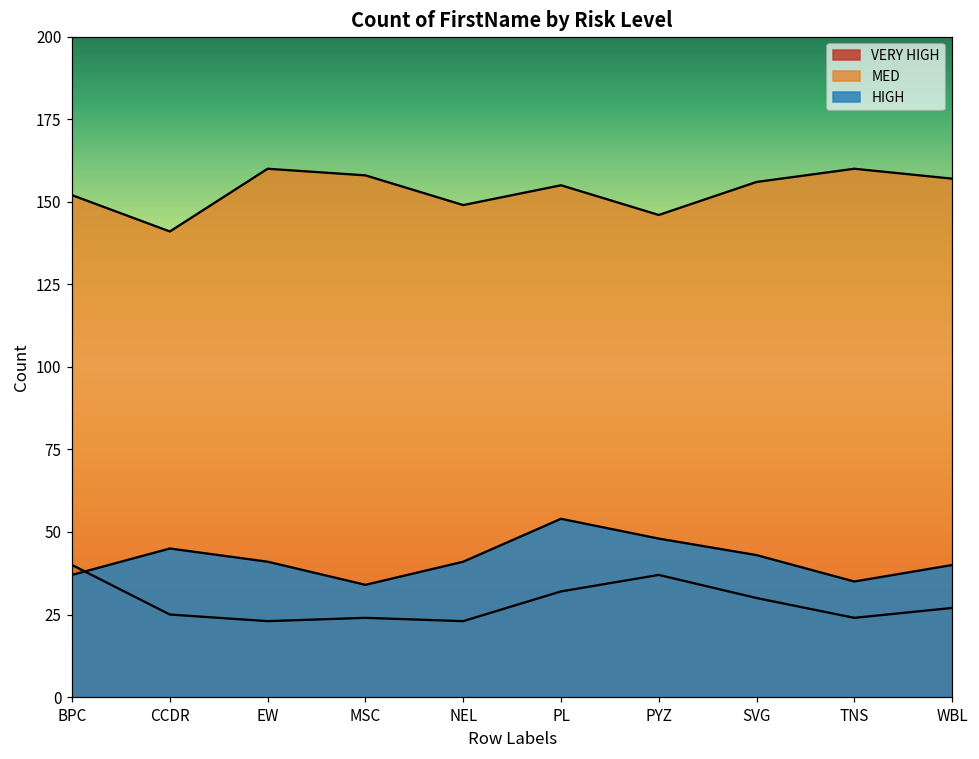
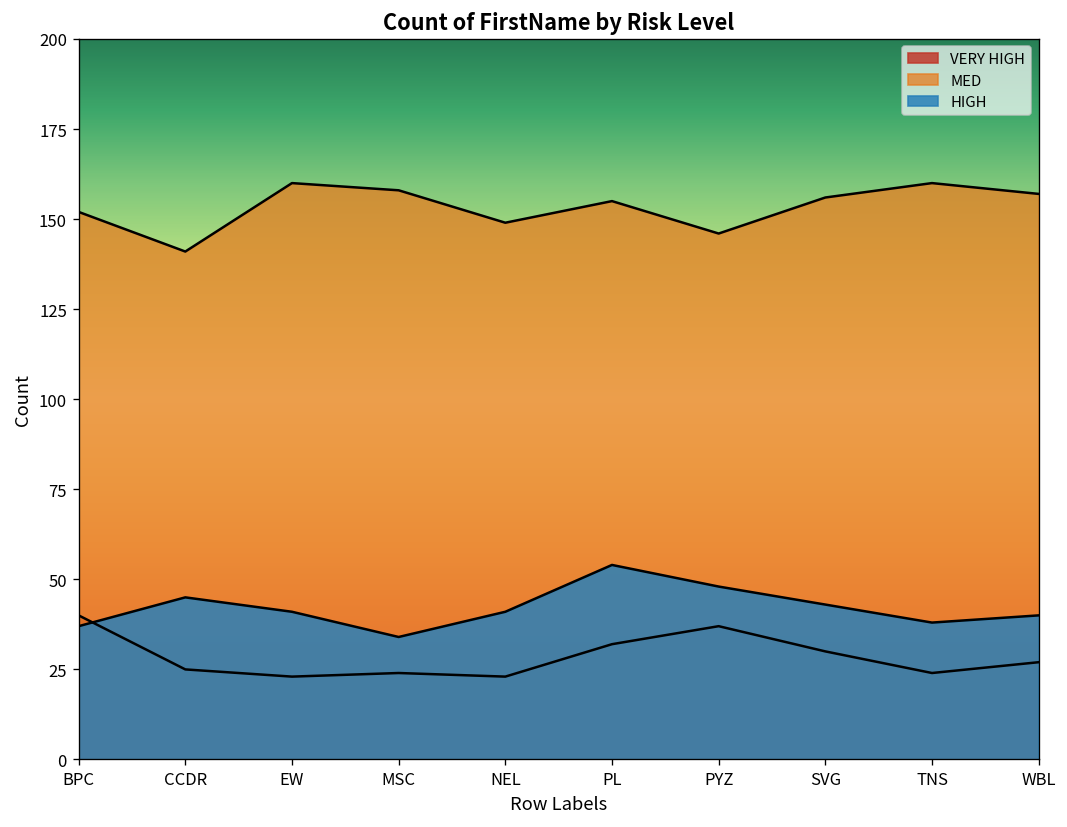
  {
    "VERY HIGH": {
      "BPC": 40,
      "CCDR": 25,
      "EW": 23,
      "MSC": 24,
      "NEL": 23,
      "PL": 32,
      "PYZ": 37,
      "SVG": 30,
      "TNS": 24,
      "WBL": 27
    },
    "MED": {
      "BPC": 152,
      "CCDR": 141,
      "EW": 160,
      "MSC": 158,
      "NEL": 149,
      "PL": 155,
      "PYZ": 146,
      "SVG": 156,
      "TNS": 160,
      "WBL": 157
    },
    "HIGH": {
      "BPC": 37,
      "CCDR": 45,
      "EW": 41,
      "MSC": 34,
      "NEL": 41,
      "PL": 54,
      "PYZ": 48,
      "SVG": 43,
-     "TNS": 35,
+     "TNS": 38,
      "WBL": 40
    }
  }
